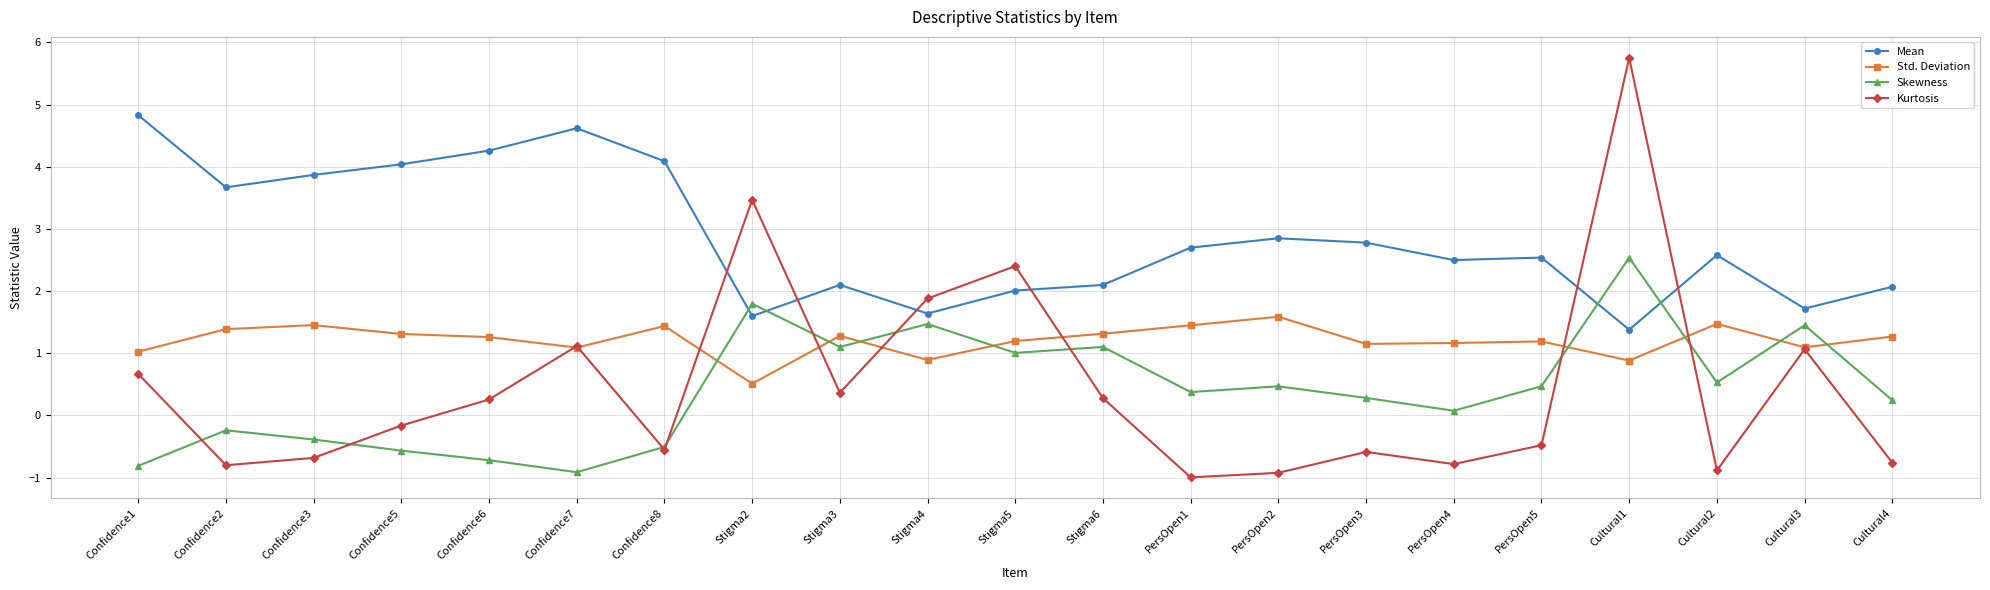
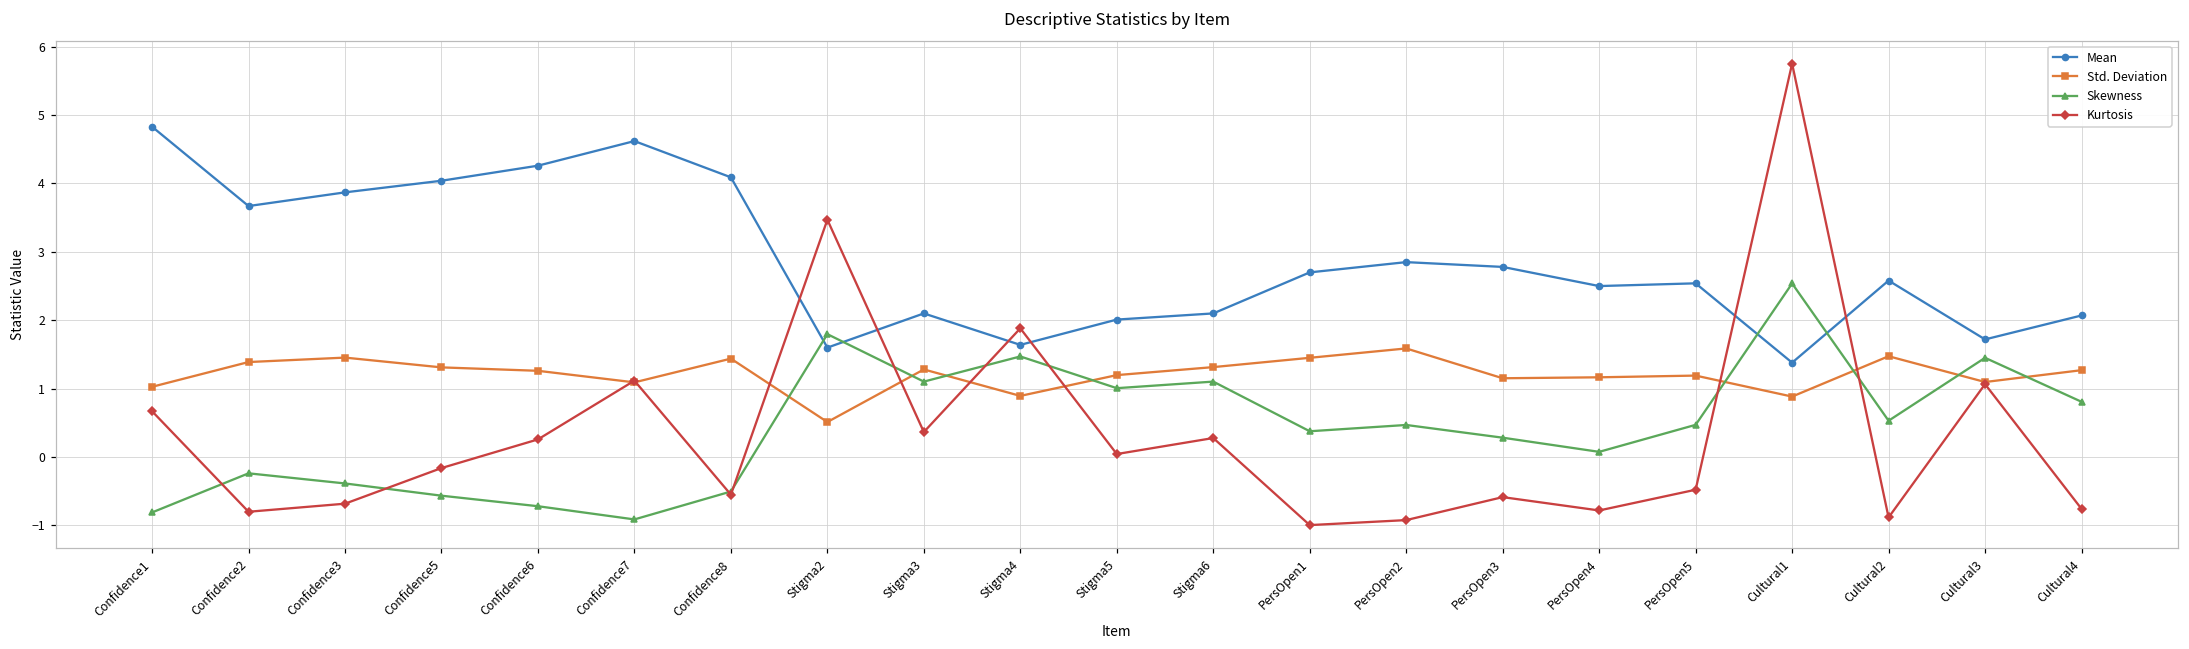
  {
    "Mean": {
      "Confidence1": 4.8,
      "Confidence2": 3.7,
      "Confidence3": 3.9,
      "Confidence5": 4.0,
      "Confidence6": 4.3,
      "Confidence7": 4.6,
      "Confidence8": 4.1,
      "Stigma2": 1.6,
      "Stigma3": 2.1,
      "Stigma4": 1.6,
      "Stigma5": 2.0,
      "Stigma6": 2.1,
      "PersOpen1": 2.7,
      "PersOpen2": 2.9,
      "PersOpen3": 2.8,
      "PersOpen4": 2.5,
      "PersOpen5": 2.5,
      "Cultural1": 1.4,
      "Cultural2": 2.6,
      "Cultural3": 1.7,
      "Cultural4": 2.1
    },
    "Std. Deviation": {
      "Confidence1": 1.0,
      "Confidence2": 1.4,
      "Confidence3": 1.5,
      "Confidence5": 1.3,
      "Confidence6": 1.3,
      "Confidence8": 1.4,
      "Stigma2": 0.5,
      "Stigma3": 1.3,
      "Stigma4": 0.9,
      "Stigma5": 1.2,
      "Stigma6": 1.3,
      "PersOpen1": 1.5,
      "PersOpen2": 1.6,
      "PersOpen3": 1.2,
      "PersOpen4": 1.2,
      "PersOpen5": 1.2,
      "Cultural1": 0.9,
      "Cultural2": 1.5,
      "Cultural4": 1.3
    },
    "Skewness": {
      "Confidence1": -0.8,
      "Confidence2": -0.2,
      "Confidence3": -0.4,
      "Confidence5": -0.6,
      "Confidence6": -0.7,
      "Confidence7": -0.9,
      "Confidence8": -0.5,
      "Stigma2": 1.8,
      "Stigma3": 1.1,
      "Stigma4": 1.5,
      "Stigma5": 1.0,
      "Stigma6": 1.1,
      "PersOpen1": 0.4,
      "PersOpen2": 0.5,
      "PersOpen3": 0.3,
      "PersOpen4": 0.1,
      "PersOpen5": 0.5,
      "Cultural1": 2.5,
      "Cultural2": 0.5,
      "Cultural3": 1.5,
-     "Cultural4": 0.2
+     "Cultural4": 0.8
    },
    "Kurtosis": {
      "Confidence1": 0.7,
      "Confidence2": -0.8,
      "Confidence3": -0.7,
      "Confidence5": -0.2,
      "Confidence6": 0.3,
      "Confidence8": -0.6,
      "Stigma2": 3.5,
      "Stigma3": 0.4,
      "Stigma4": 1.9,
-     "Stigma5": 2.4,
+     "Stigma5": 0.0,
      "Stigma6": 0.3,
      "PersOpen1": -1.0,
      "PersOpen2": -0.9,
      "PersOpen3": -0.6,
      "PersOpen4": -0.8,
      "PersOpen5": -0.5,
      "Cultural1": 5.8,
      "Cultural2": -0.9,
      "Cultural4": -0.8
    }
  }
